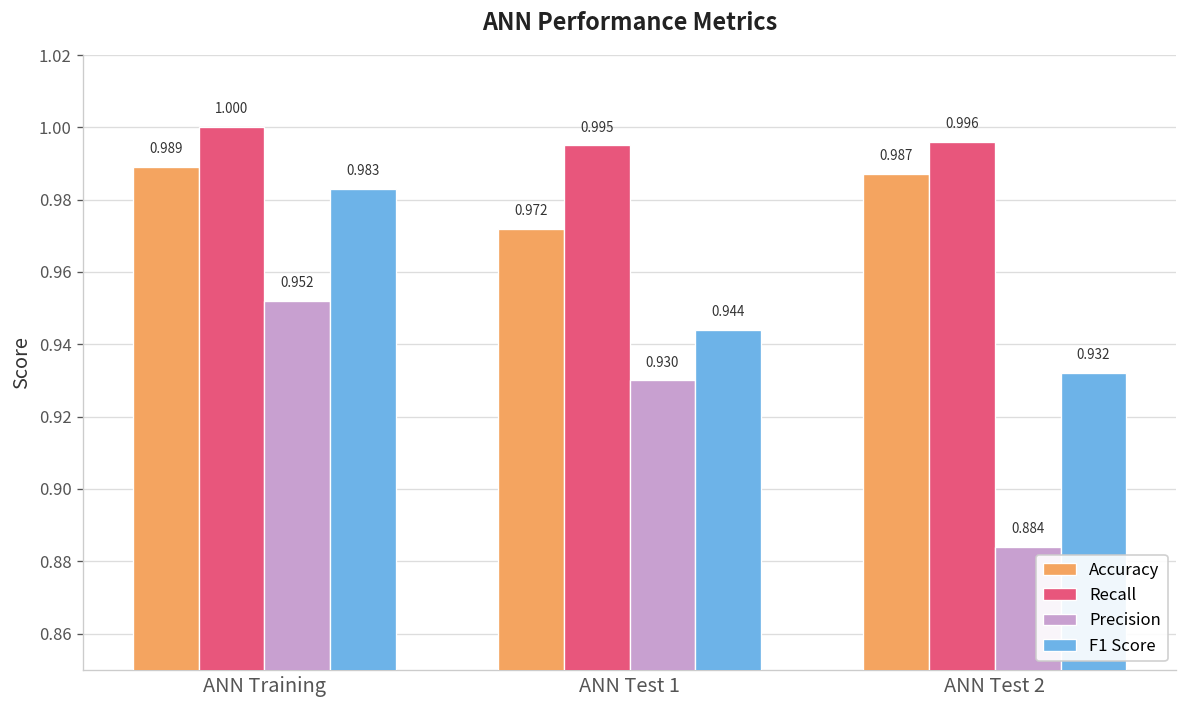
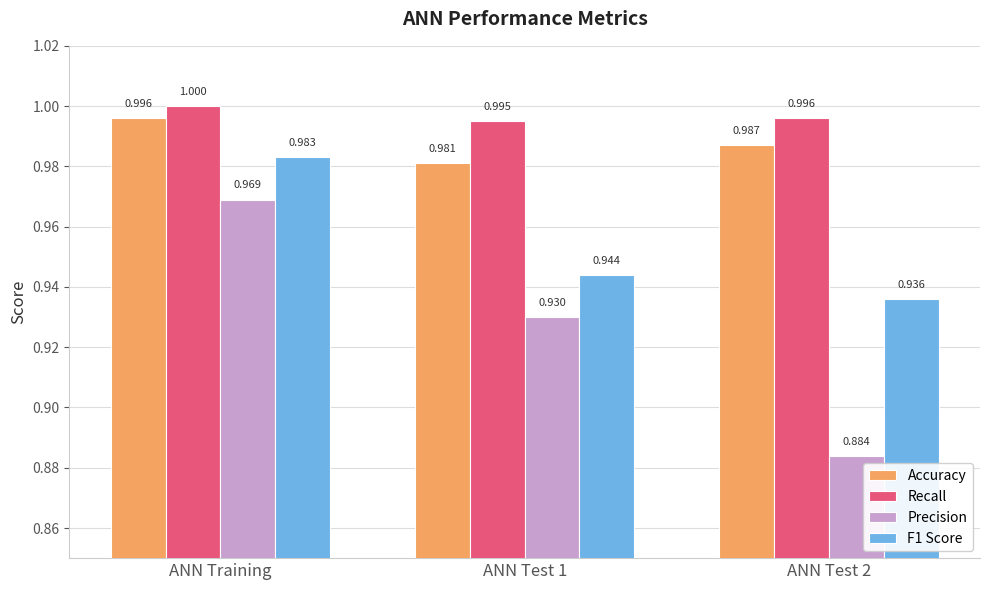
  {
    "Accuracy": {
-     "ANN Training": 0.989,
-     "ANN Test 1": 0.972,
+     "ANN Training": 0.996,
+     "ANN Test 1": 0.981,
      "ANN Test 2": 0.987
    },
    "Recall": {
      "ANN Training": 1.000,
      "ANN Test 1": 0.995,
      "ANN Test 2": 0.996
    },
    "Precision": {
-     "ANN Training": 0.952,
+     "ANN Training": 0.969,
      "ANN Test 1": 0.930,
      "ANN Test 2": 0.884
    },
    "F1 Score": {
      "ANN Training": 0.983,
      "ANN Test 1": 0.944,
-     "ANN Test 2": 0.932
+     "ANN Test 2": 0.936
    }
  }
